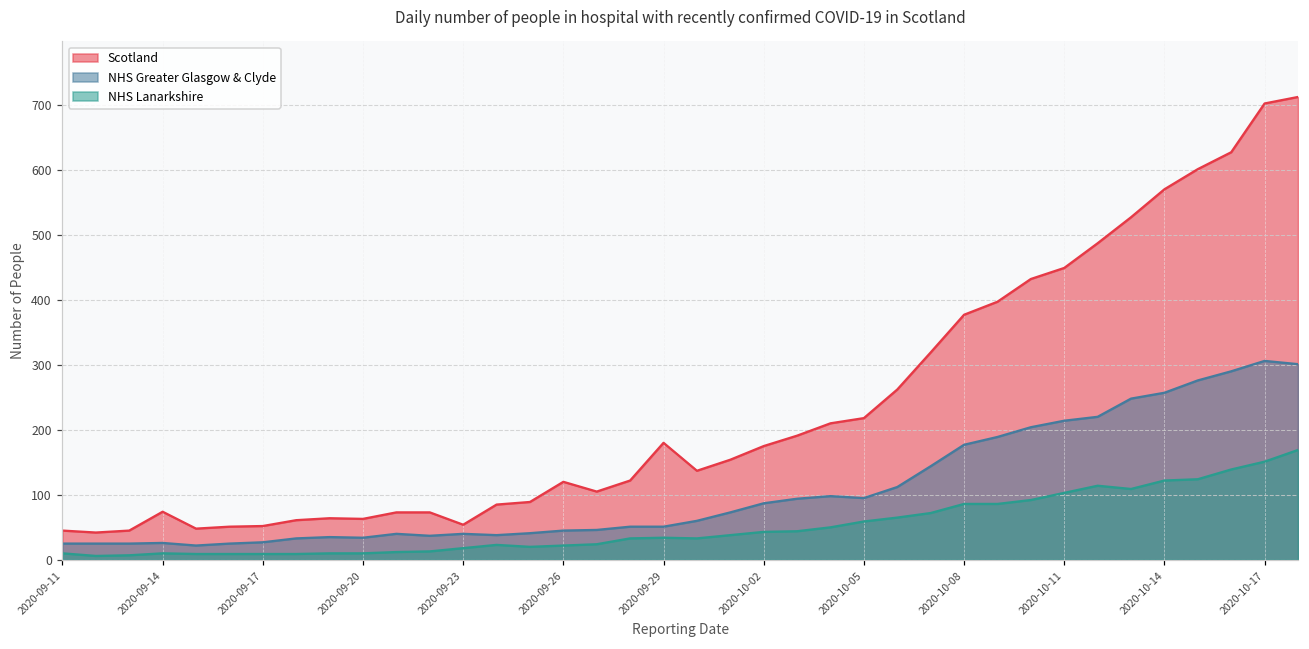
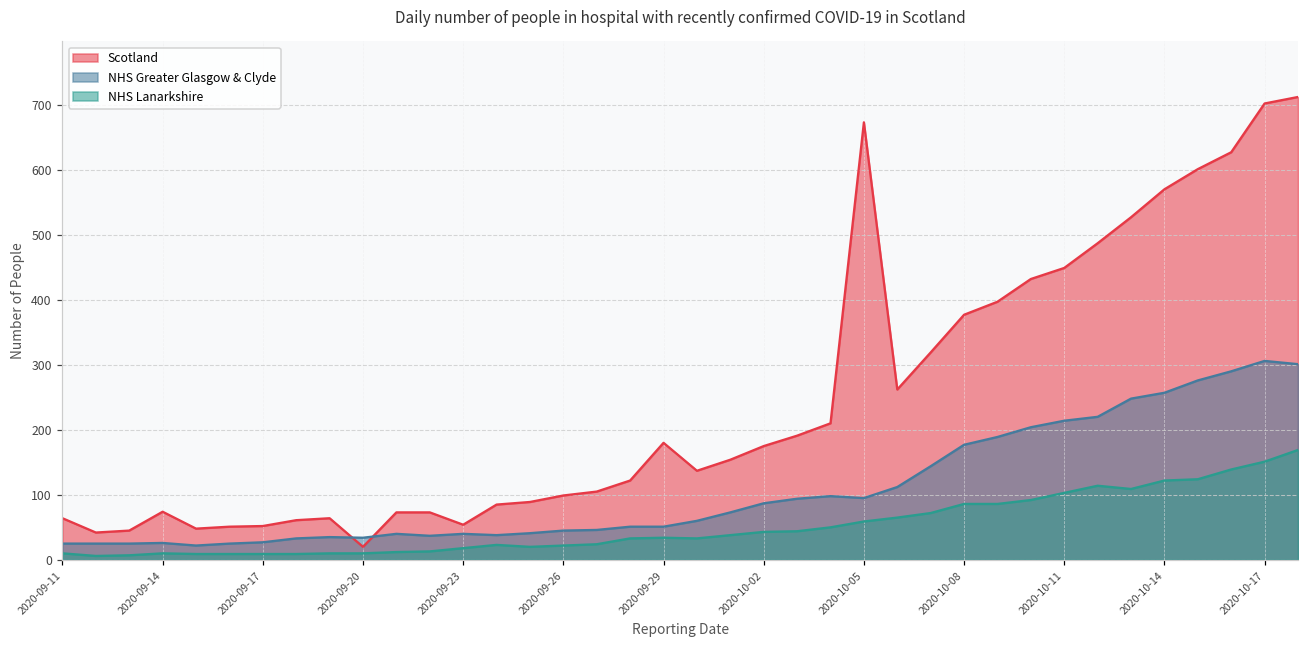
  {
    "Scotland": {
-     "2020-09-11": 50,
+     "2020-09-11": 60,
      "2020-09-14": 70,
      "2020-09-17": 50,
-     "2020-09-20": 60,
+     "2020-09-20": 20,
      "2020-09-23": 50,
-     "2020-09-26": 120,
+     "2020-09-26": 100,
      "2020-09-29": 180,
      "2020-10-02": 180,
-     "2020-10-05": 220,
+     "2020-10-05": 670,
      "2020-10-08": 380,
      "2020-10-11": 450,
      "2020-10-14": 570,
      "2020-10-17": 700
    }
  }
